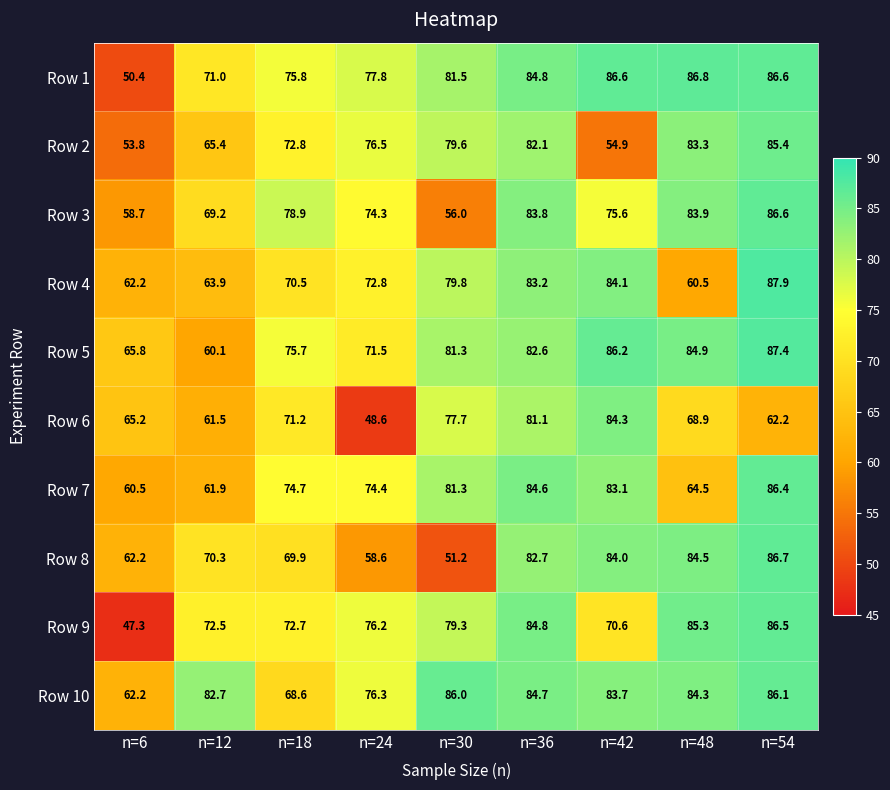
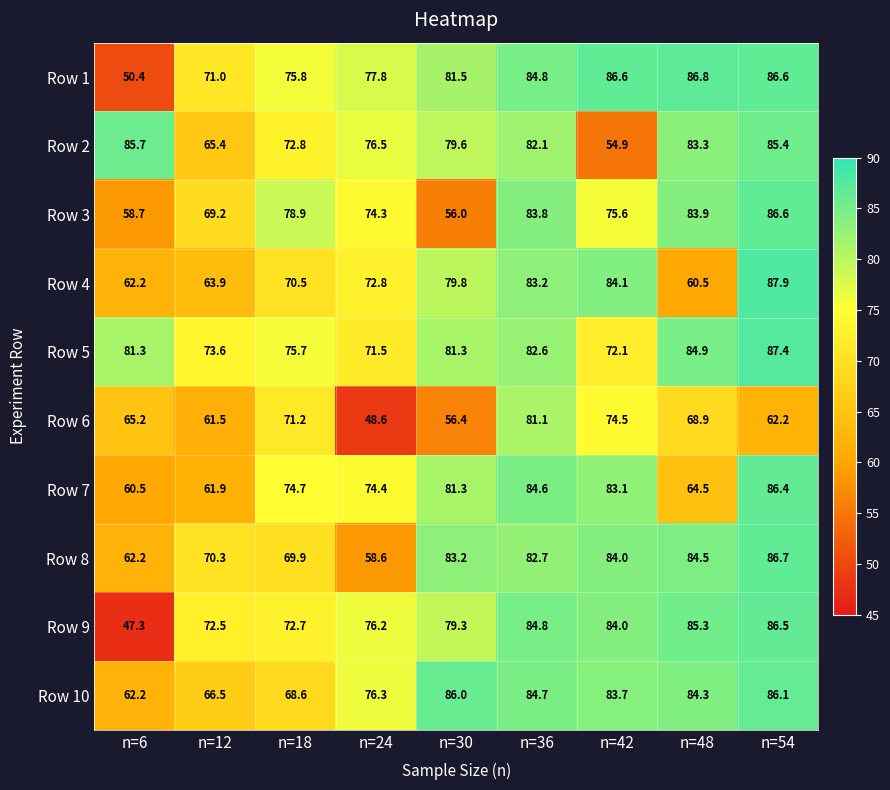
  {
    "Row 1": {
      "n=6": 50.4,
      "n=12": 71.0,
      "n=18": 75.8,
      "n=24": 77.8,
      "n=30": 81.5,
      "n=36": 84.8,
      "n=42": 86.6,
      "n=48": 86.8,
      "n=54": 86.6
    },
    "Row 2": {
-     "n=6": 53.8,
+     "n=6": 85.7,
      "n=12": 65.4,
      "n=18": 72.8,
      "n=24": 76.5,
      "n=30": 79.6,
      "n=36": 82.1,
      "n=42": 54.9,
      "n=48": 83.3,
      "n=54": 85.4
    },
    "Row 3": {
      "n=6": 58.7,
      "n=12": 69.2,
      "n=18": 78.9,
      "n=24": 74.3,
      "n=30": 56.0,
      "n=36": 83.8,
      "n=42": 75.6,
      "n=48": 83.9,
      "n=54": 86.6
    },
    "Row 4": {
      "n=6": 62.2,
      "n=12": 63.9,
      "n=18": 70.5,
      "n=24": 72.8,
      "n=30": 79.8,
      "n=36": 83.2,
      "n=42": 84.1,
      "n=48": 60.5,
      "n=54": 87.9
    },
    "Row 5": {
-     "n=6": 65.8,
-     "n=12": 60.1,
+     "n=6": 81.3,
+     "n=12": 73.6,
      "n=18": 75.7,
      "n=24": 71.5,
      "n=30": 81.3,
      "n=36": 82.6,
-     "n=42": 86.2,
+     "n=42": 72.1,
      "n=48": 84.9,
      "n=54": 87.4
    },
    "Row 6": {
      "n=6": 65.2,
      "n=12": 61.5,
      "n=18": 71.2,
      "n=24": 48.6,
-     "n=30": 77.7,
+     "n=30": 56.4,
      "n=36": 81.1,
-     "n=42": 84.3,
+     "n=42": 74.5,
      "n=48": 68.9,
      "n=54": 62.2
    },
    "Row 7": {
      "n=6": 60.5,
      "n=12": 61.9,
      "n=18": 74.7,
      "n=24": 74.4,
      "n=30": 81.3,
      "n=36": 84.6,
      "n=42": 83.1,
      "n=48": 64.5,
      "n=54": 86.4
    },
    "Row 8": {
      "n=6": 62.2,
      "n=12": 70.3,
      "n=18": 69.9,
      "n=24": 58.6,
-     "n=30": 51.2,
+     "n=30": 83.2,
      "n=36": 82.7,
      "n=42": 84.0,
      "n=48": 84.5,
      "n=54": 86.7
    },
    "Row 9": {
      "n=6": 47.3,
      "n=12": 72.5,
      "n=18": 72.7,
      "n=24": 76.2,
      "n=30": 79.3,
      "n=36": 84.8,
-     "n=42": 70.6,
+     "n=42": 84.0,
      "n=48": 85.3,
      "n=54": 86.5
    },
    "Row 10": {
      "n=6": 62.2,
-     "n=12": 82.7,
+     "n=12": 66.5,
      "n=18": 68.6,
      "n=24": 76.3,
      "n=30": 86.0,
      "n=36": 84.7,
      "n=42": 83.7,
      "n=48": 84.3,
      "n=54": 86.1
    }
  }
